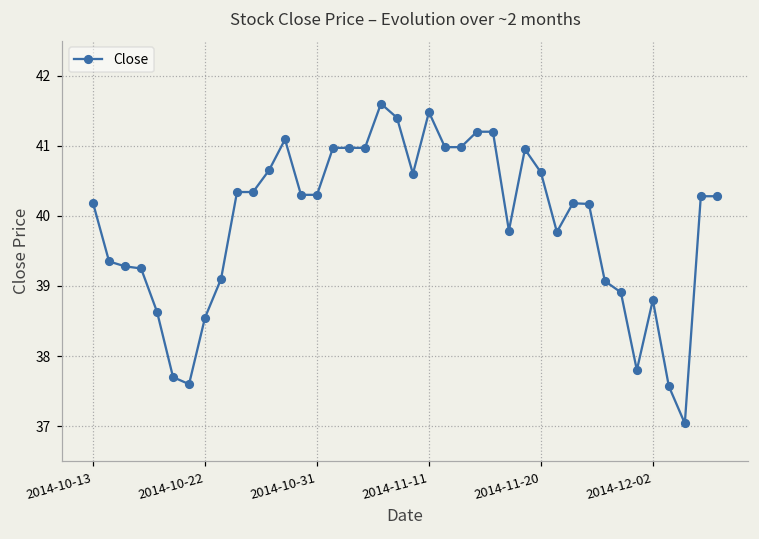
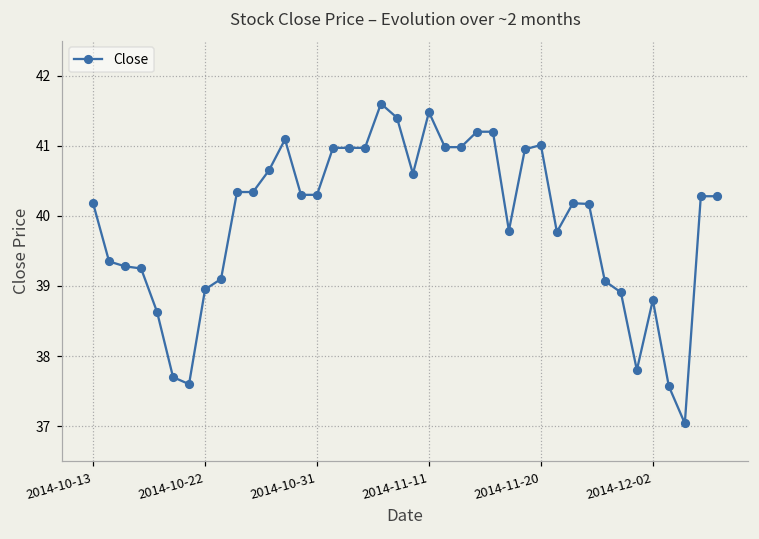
  {
    "2014-10-13": 40.2,
-   "2014-10-22": 38.6,
+   "2014-10-22": 39.0,
    "2014-10-31": 40.3,
    "2014-11-11": 41.5,
-   "2014-11-20": 40.6,
+   "2014-11-20": 41.0,
    "2014-12-02": 38.8
  }
